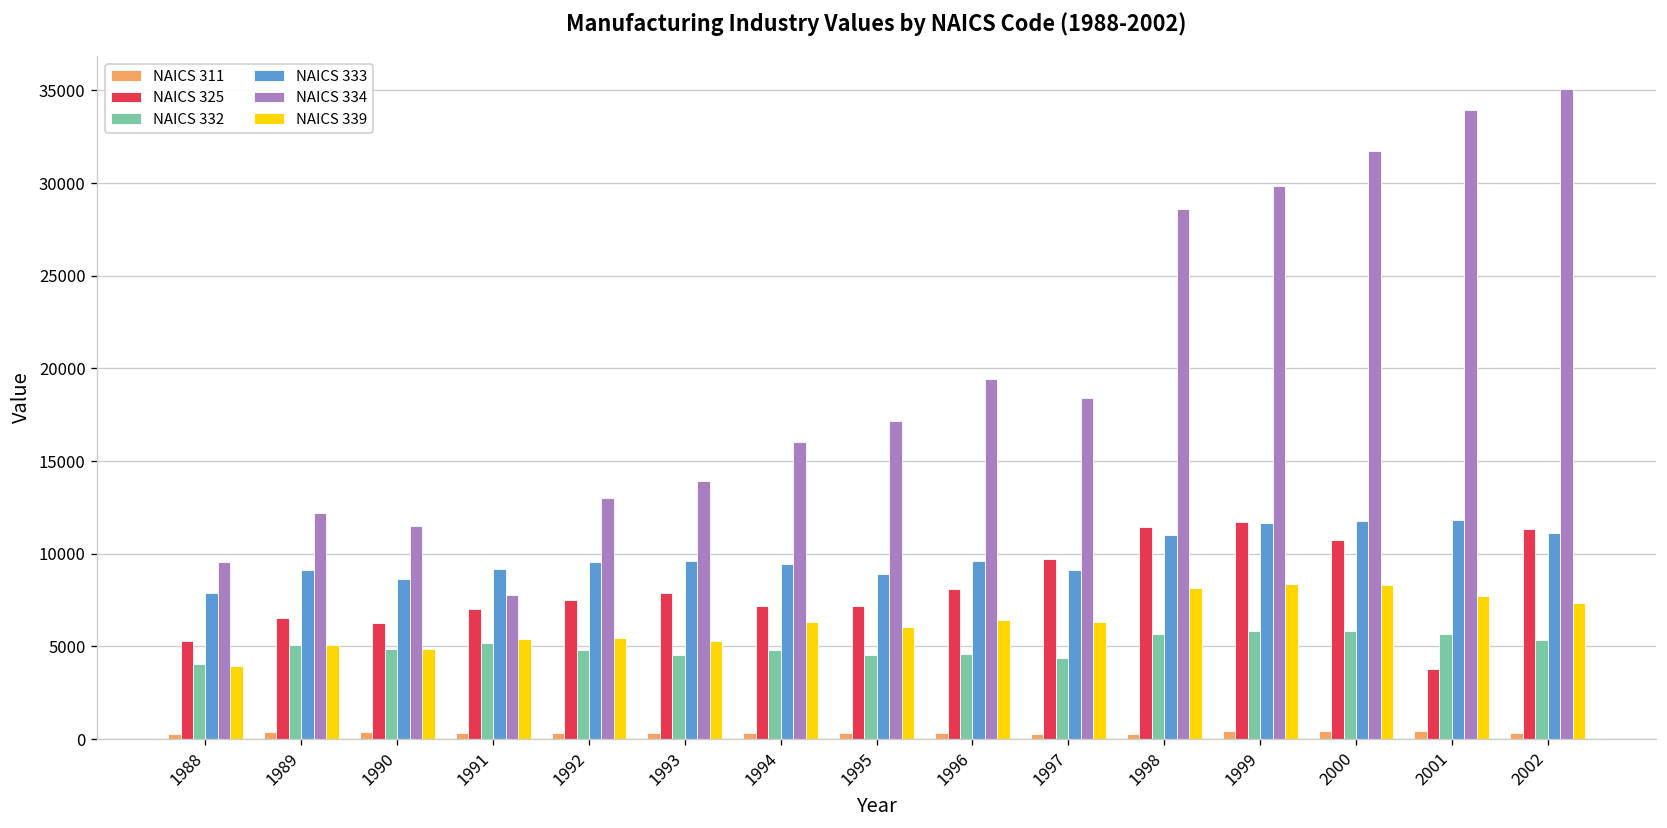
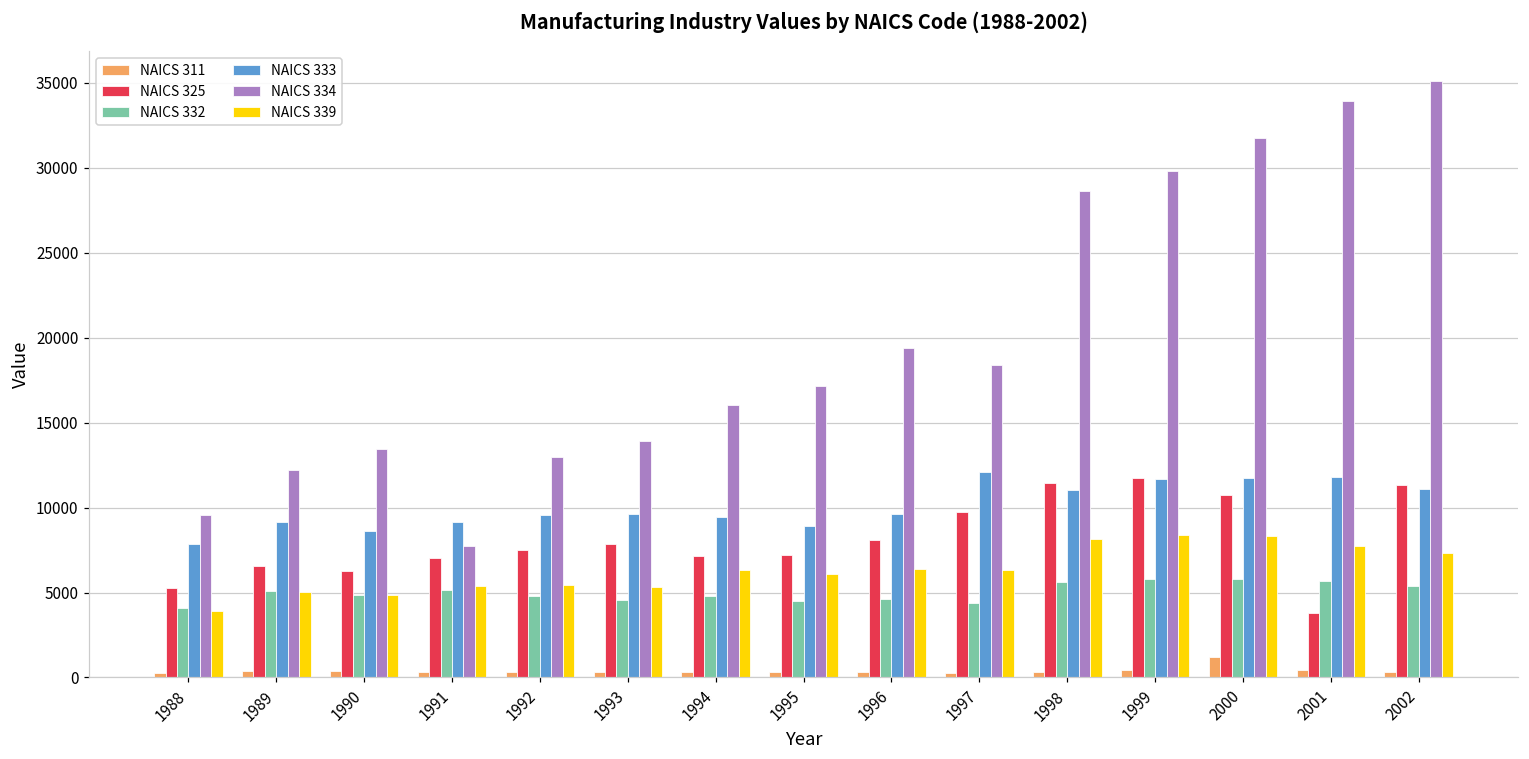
  {
    "NAICS 311": {
      "1988": 300,
      "1989": 400,
      "1990": 400,
      "1991": 400,
      "1992": 300,
      "1993": 300,
      "1994": 300,
      "1995": 300,
      "1996": 300,
      "1997": 300,
      "1998": 300,
      "1999": 400,
-     "2000": 500,
+     "2000": 1200,
      "2001": 400,
      "2002": 300
    },
    "NAICS 325": {
      "1988": 5300,
      "1989": 6600,
      "1990": 6300,
      "1991": 7000,
      "1992": 7500,
      "1993": 7900,
      "1994": 7200,
      "1995": 7200,
      "1996": 8100,
      "1997": 9700,
      "1998": 11400,
      "1999": 11700,
      "2000": 10700,
      "2001": 3800,
      "2002": 11300
    },
    "NAICS 332": {
      "1988": 4100,
      "1989": 5100,
      "1990": 4900,
      "1991": 5200,
      "1992": 4800,
      "1993": 4500,
      "1994": 4800,
      "1995": 4500,
      "1996": 4600,
      "1997": 4400,
      "1998": 5600,
      "1999": 5800,
      "2000": 5800,
      "2001": 5700,
      "2002": 5400
    },
    "NAICS 333": {
      "1988": 7900,
      "1989": 9100,
      "1990": 8600,
      "1991": 9200,
      "1992": 9500,
      "1993": 9600,
      "1994": 9500,
      "1995": 8900,
      "1996": 9600,
-     "1997": 9100,
+     "1997": 12100,
      "1998": 11000,
      "1999": 11700,
      "2000": 11800,
      "2001": 11800,
      "2002": 11100
    },
    "NAICS 334": {
      "1988": 9500,
      "1989": 12200,
-     "1990": 11500,
+     "1990": 13400,
      "1991": 7800,
      "1992": 13000,
      "1993": 13900,
      "1994": 16000,
      "1995": 17100,
      "1996": 19400,
      "1997": 18400,
      "1998": 28600,
      "1999": 29800,
      "2000": 31800,
      "2001": 33900,
      "2002": 35100
    },
    "NAICS 339": {
      "1988": 3900,
      "1989": 5100,
      "1990": 4900,
      "1991": 5400,
      "1992": 5500,
      "1993": 5300,
      "1994": 6300,
      "1995": 6100,
      "1996": 6400,
      "1997": 6300,
      "1998": 8200,
      "1999": 8400,
      "2000": 8300,
      "2001": 7700,
      "2002": 7400
    }
  }
